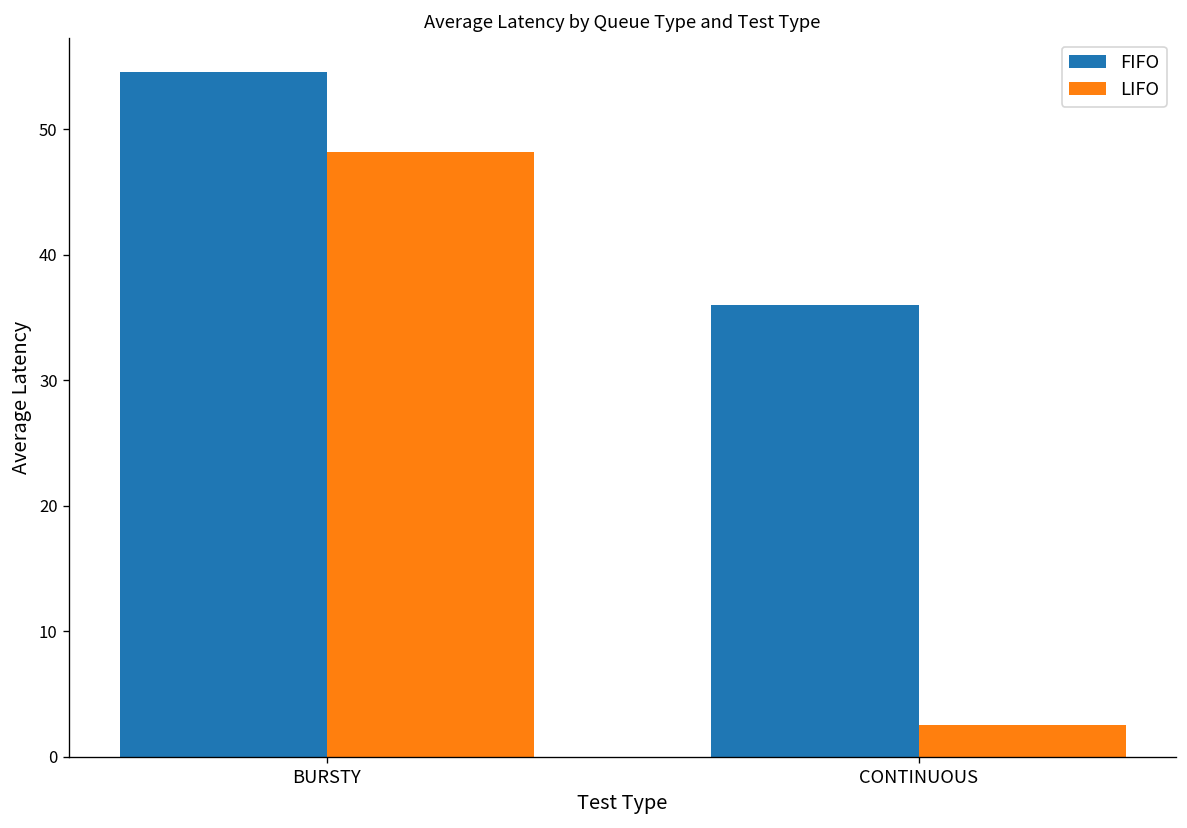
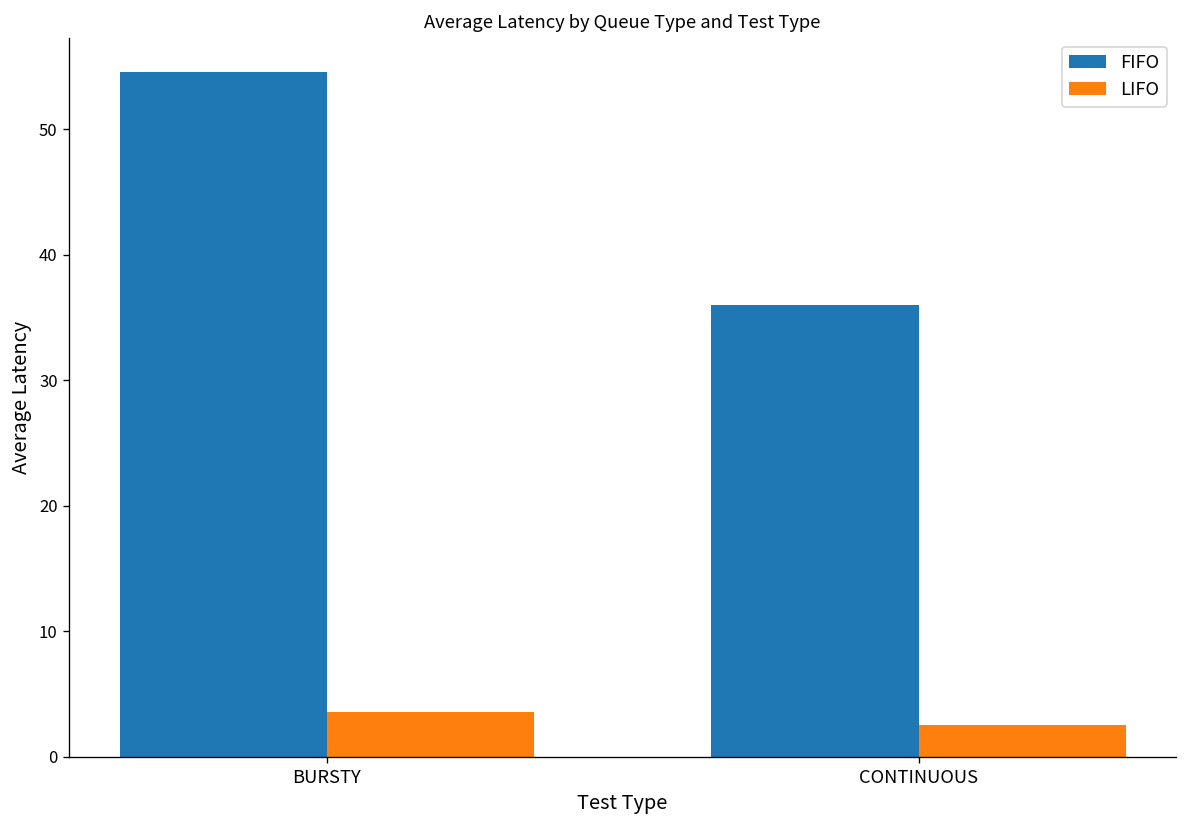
  {
    "FIFO": {
      "BURSTY": 54.6,
      "CONTINUOUS": 36.0
    },
    "LIFO": {
-     "BURSTY": 48.2,
+     "BURSTY": 3.6,
      "CONTINUOUS": 2.6
    }
  }
